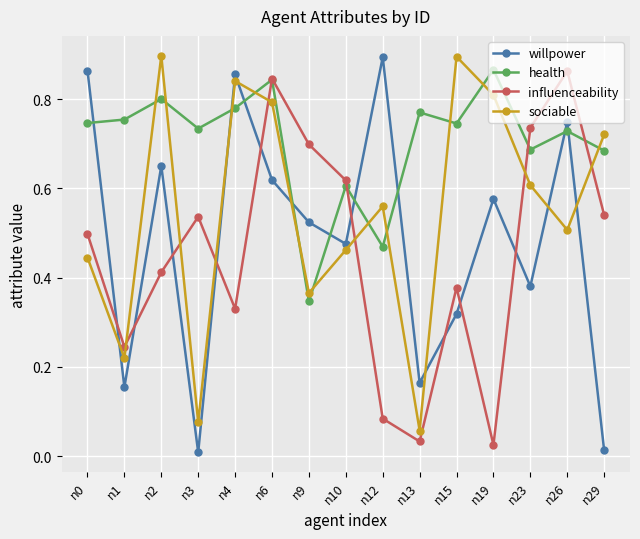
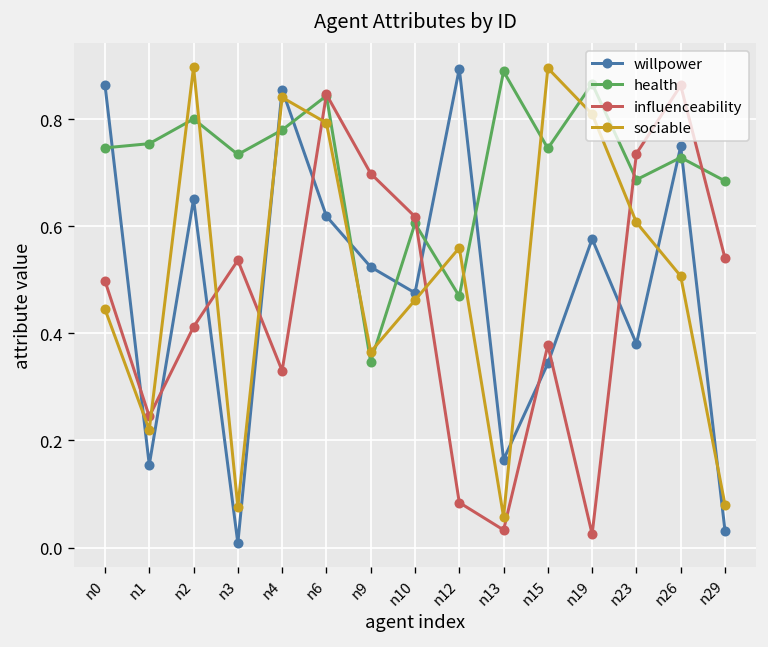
  {
    "willpower": {
      "n0": 0.86,
      "n1": 0.15,
      "n2": 0.65,
      "n3": 0.01,
      "n4": 0.86,
      "n6": 0.62,
      "n9": 0.52,
      "n10": 0.48,
      "n12": 0.89,
      "n13": 0.16,
-     "n15": 0.32,
+     "n15": 0.34,
      "n19": 0.58,
      "n23": 0.38,
-     "n29": 0.01
+     "n29": 0.03
    },
    "health": {
      "n0": 0.75,
      "n1": 0.75,
      "n2": 0.80,
      "n3": 0.73,
      "n4": 0.78,
      "n9": 0.35,
      "n10": 0.61,
      "n12": 0.47,
-     "n13": 0.77,
+     "n13": 0.89,
      "n15": 0.75,
      "n23": 0.69,
      "n26": 0.73,
      "n29": 0.68
    },
    "influenceability": {
      "n0": 0.50,
      "n1": 0.24,
      "n2": 0.41,
      "n3": 0.54,
      "n4": 0.33,
      "n9": 0.70,
      "n10": 0.62,
      "n12": 0.08,
      "n13": 0.03,
      "n15": 0.38,
      "n19": 0.03,
      "n23": 0.74,
      "n29": 0.54
    },
    "sociable": {
      "n0": 0.45,
      "n1": 0.22,
      "n2": 0.90,
      "n3": 0.08,
      "n4": 0.84,
      "n6": 0.79,
      "n9": 0.37,
      "n10": 0.46,
      "n12": 0.56,
      "n13": 0.06,
      "n15": 0.90,
      "n23": 0.61,
      "n26": 0.51,
-     "n29": 0.72
+     "n29": 0.08
    }
  }
